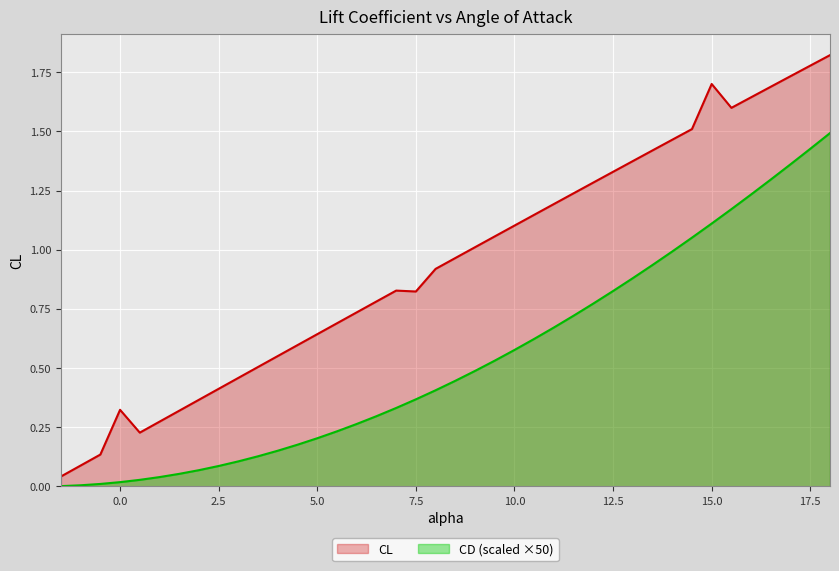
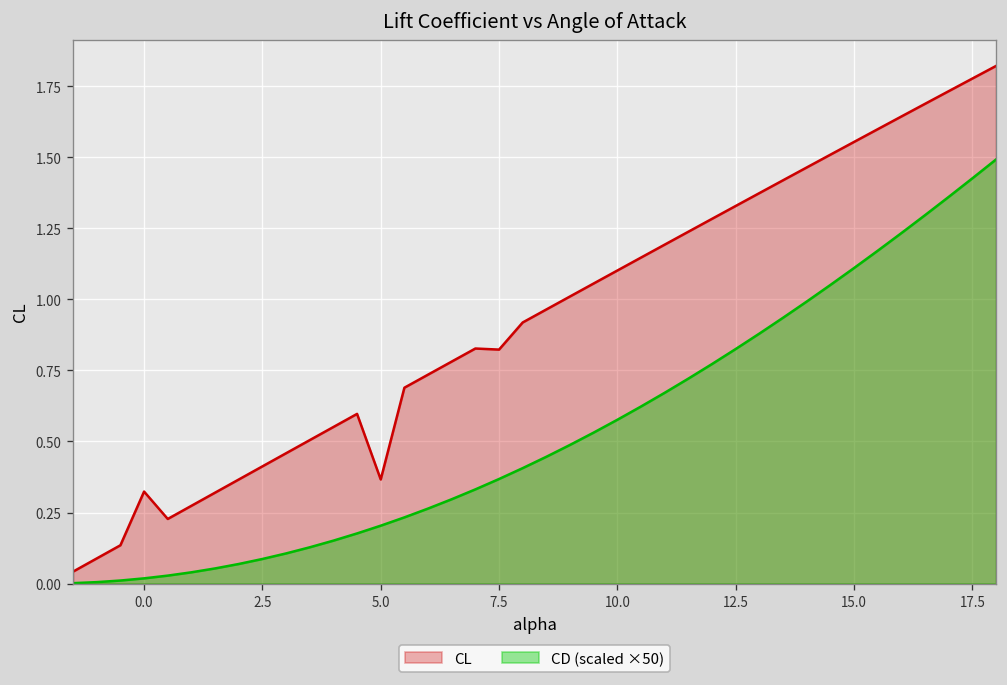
  {
    "CL": {
      "0.0": 0.32,
      "2.5": 0.41,
-     "5.0": 0.64,
+     "5.0": 0.37,
      "7.5": 0.82,
      "10.0": 1.10,
      "12.5": 1.33,
-     "15.0": 1.70,
+     "15.0": 1.55,
      "17.5": 1.78
    },
    "CD (scaled ×50)": {
      "0.0": 0.02,
      "2.5": 0.09,
      "5.0": 0.20,
      "7.5": 0.37,
      "10.0": 0.58,
      "12.5": 0.83,
      "15.0": 1.11,
      "17.5": 1.43
    }
  }
